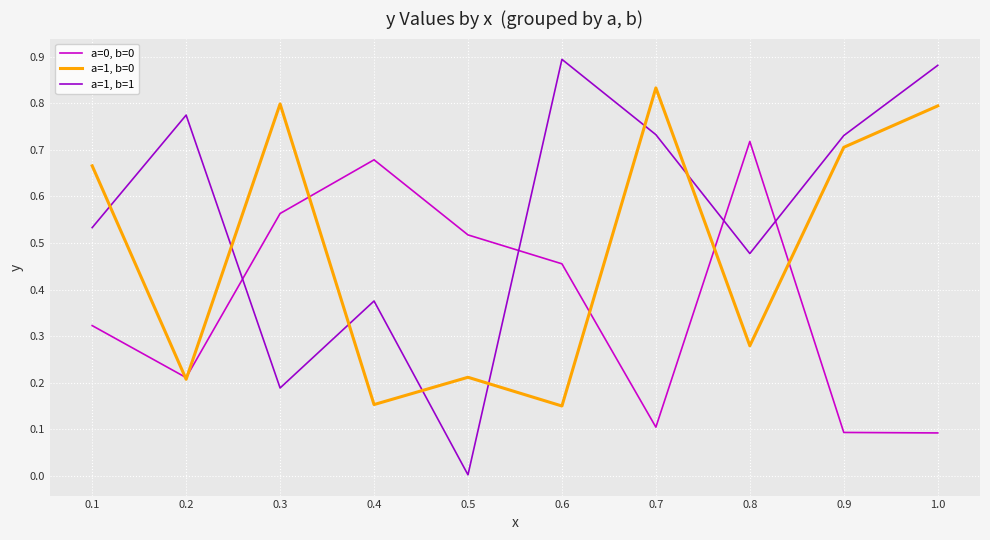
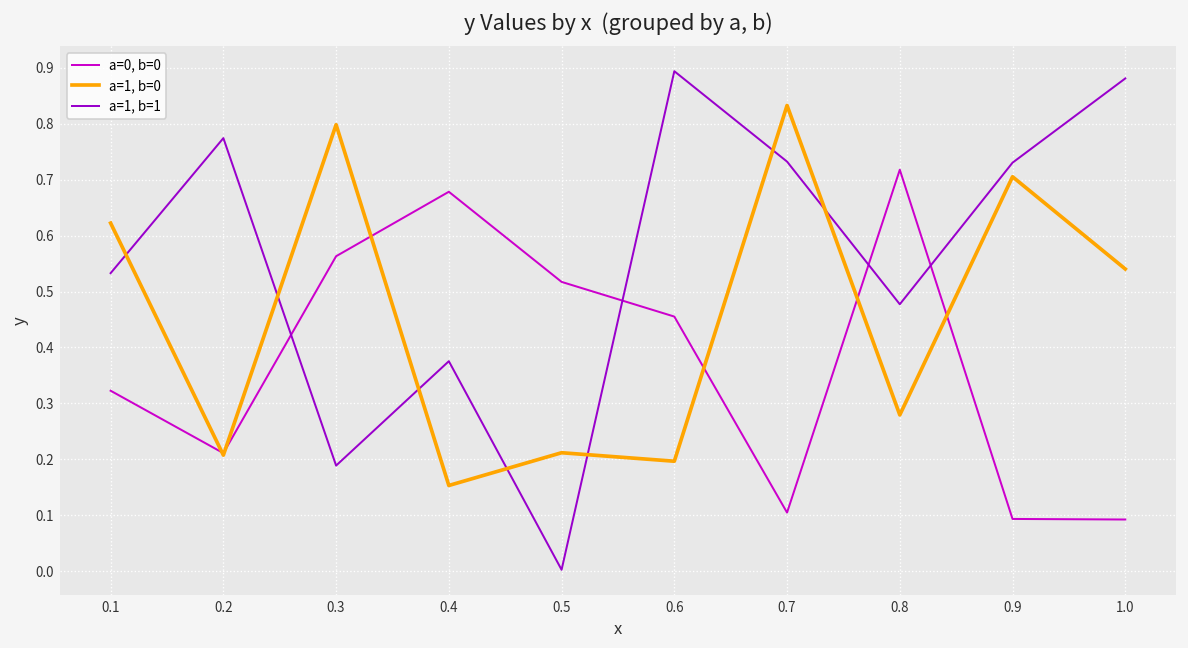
  {
    "a=1, b=0": {
-     "0.1": 0.67,
+     "0.1": 0.62,
      "0.3": 0.80,
      "0.4": 0.15,
      "0.5": 0.21,
-     "0.6": 0.15,
+     "0.6": 0.20,
      "0.7": 0.83,
      "0.8": 0.28,
      "0.9": 0.71,
-     "1.0": 0.79
+     "1.0": 0.54
    }
  }
